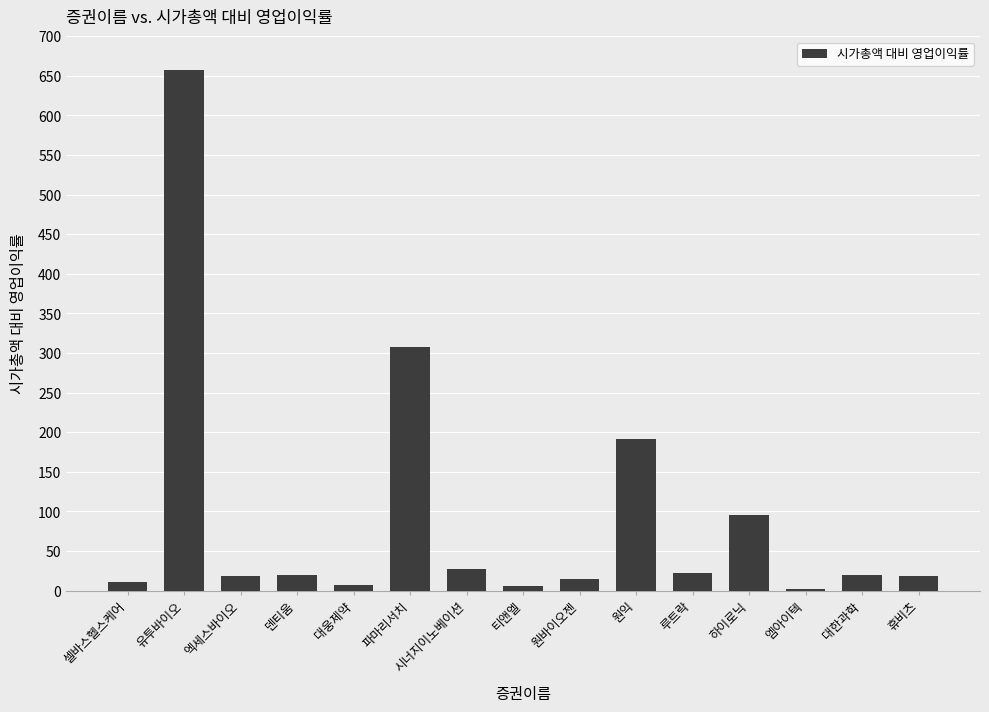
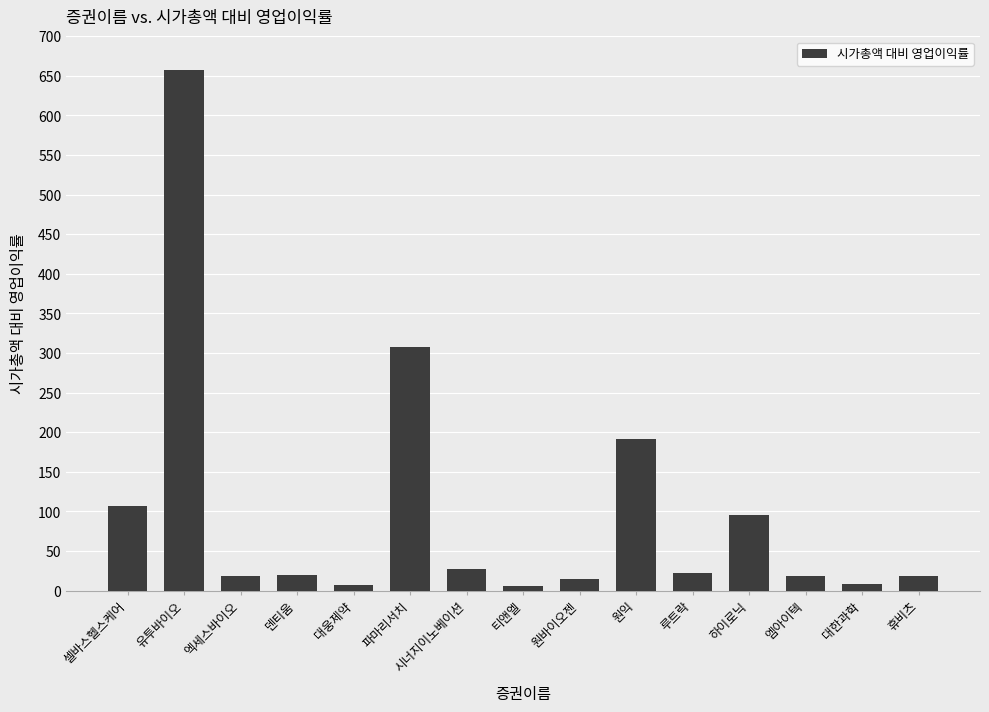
  {
-   "셀바스헬스케어": 10,
+   "셀바스헬스케어": 110,
    "유투바이오": 660,
    "엑세스바이오": 20,
    "덴티움": 20,
    "대웅제약": 10,
    "파마리서치": 310,
    "시너지이노베이션": 30,
    "티앤엘": 10,
    "원바이오젠": 10,
    "원익": 190,
    "루트락": 20,
    "하이로닉": 100,
-   "엠아이텍": 0,
-   "대한과학": 20,
+   "엠아이텍": 20,
+   "대한과학": 10,
    "휴비츠": 20
  }
